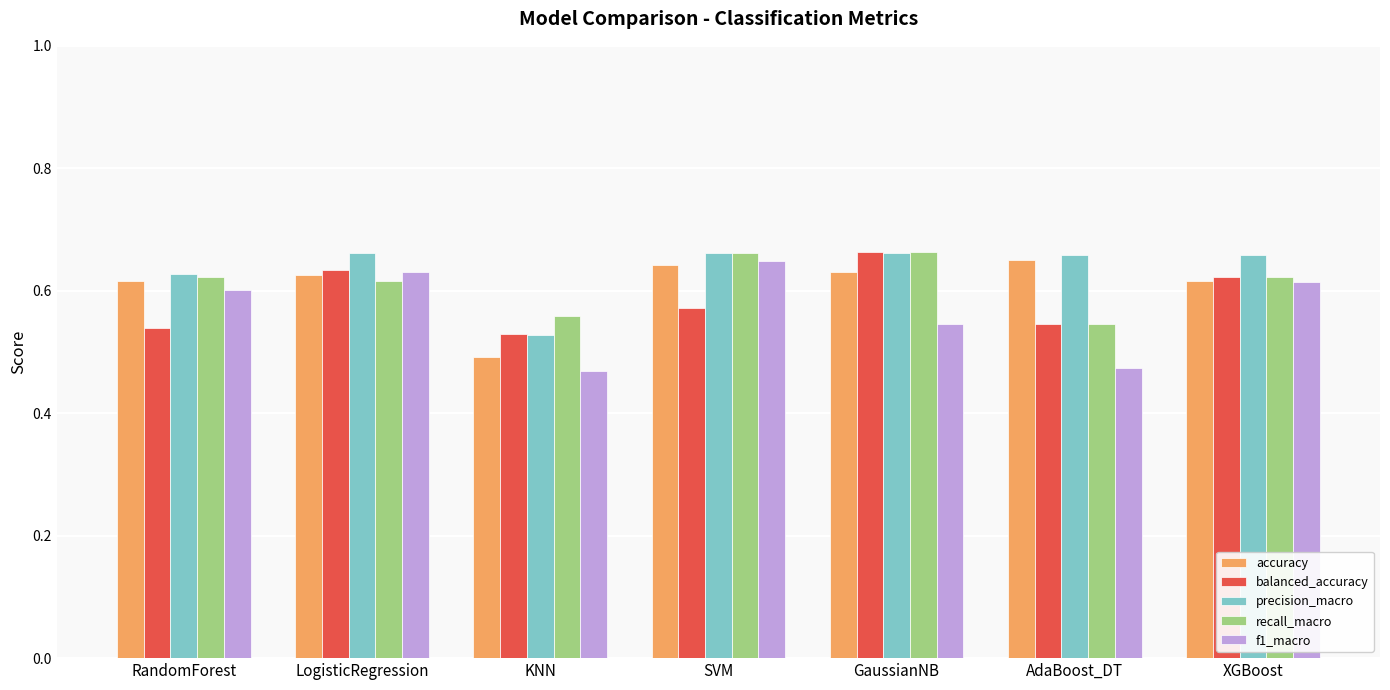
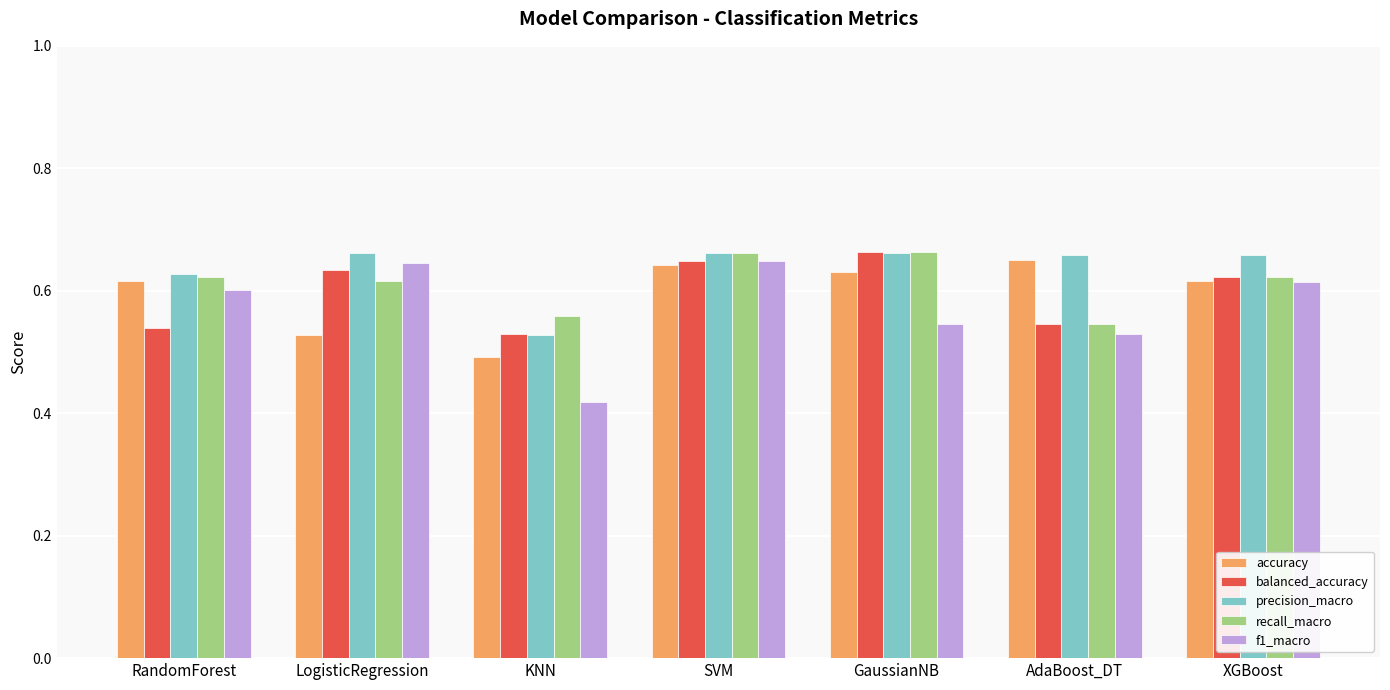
  {
    "accuracy": {
      "RandomForest": 0.62,
-     "LogisticRegression": 0.63,
+     "LogisticRegression": 0.53,
      "KNN": 0.49,
      "SVM": 0.64,
      "GaussianNB": 0.63,
      "AdaBoost_DT": 0.65,
      "XGBoost": 0.62
    },
    "balanced_accuracy": {
      "RandomForest": 0.54,
      "LogisticRegression": 0.63,
      "KNN": 0.53,
-     "SVM": 0.57,
+     "SVM": 0.65,
      "GaussianNB": 0.66,
      "AdaBoost_DT": 0.55,
      "XGBoost": 0.62
    },
    "precision_macro": {
      "RandomForest": 0.63,
      "LogisticRegression": 0.66,
      "KNN": 0.53,
      "SVM": 0.66,
      "GaussianNB": 0.66,
      "AdaBoost_DT": 0.66,
      "XGBoost": 0.66
    },
    "recall_macro": {
      "RandomForest": 0.62,
      "LogisticRegression": 0.62,
      "KNN": 0.56,
      "SVM": 0.66,
      "GaussianNB": 0.66,
      "AdaBoost_DT": 0.55,
      "XGBoost": 0.62
    },
    "f1_macro": {
      "RandomForest": 0.60,
-     "LogisticRegression": 0.63,
-     "KNN": 0.47,
+     "LogisticRegression": 0.65,
+     "KNN": 0.42,
      "SVM": 0.65,
      "GaussianNB": 0.55,
-     "AdaBoost_DT": 0.47,
+     "AdaBoost_DT": 0.53,
      "XGBoost": 0.61
    }
  }
